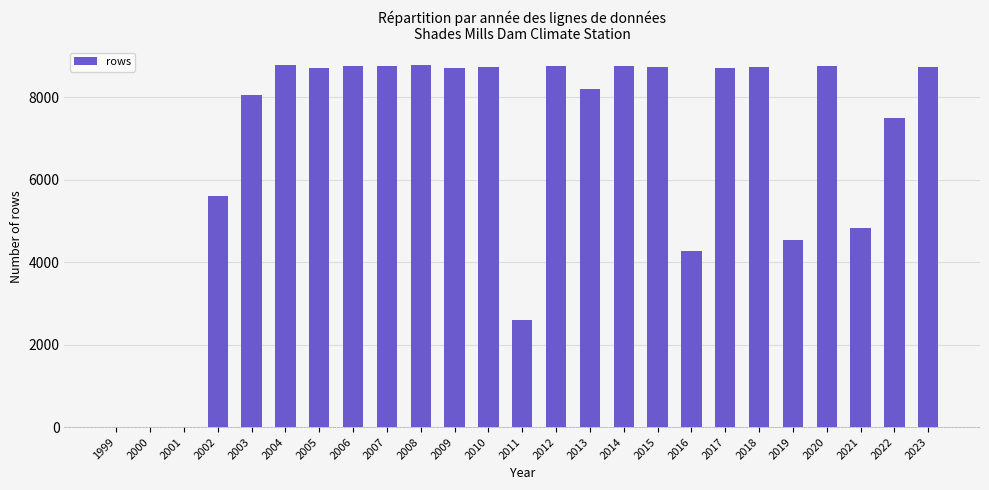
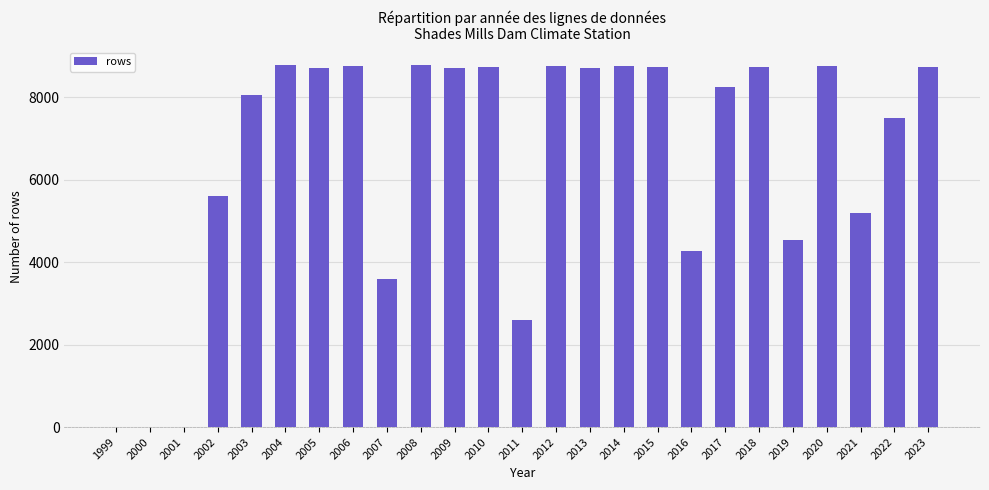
  {
    "1999": 0,
    "2000": 0,
    "2001": 0,
    "2002": 5600,
    "2003": 8100,
    "2004": 8800,
    "2005": 8700,
    "2006": 8800,
-   "2007": 8800,
+   "2007": 3600,
    "2008": 8800,
    "2009": 8700,
    "2010": 8700,
    "2011": 2600,
    "2012": 8800,
-   "2013": 8200,
+   "2013": 8700,
    "2014": 8800,
    "2015": 8700,
    "2016": 4300,
-   "2017": 8700,
+   "2017": 8200,
    "2018": 8800,
    "2019": 4500,
    "2020": 8800,
-   "2021": 4800,
+   "2021": 5200,
    "2022": 7500,
    "2023": 8700
  }
